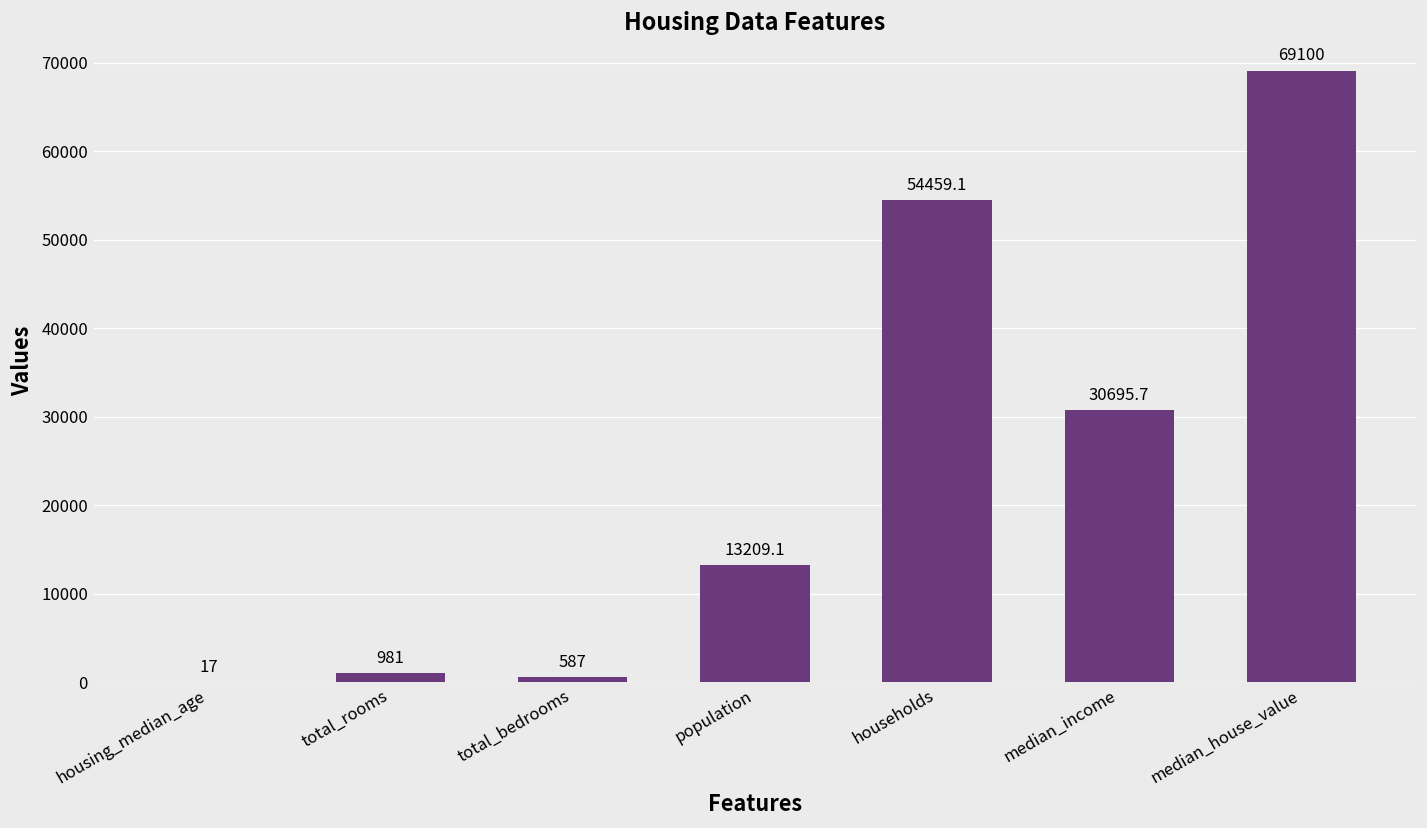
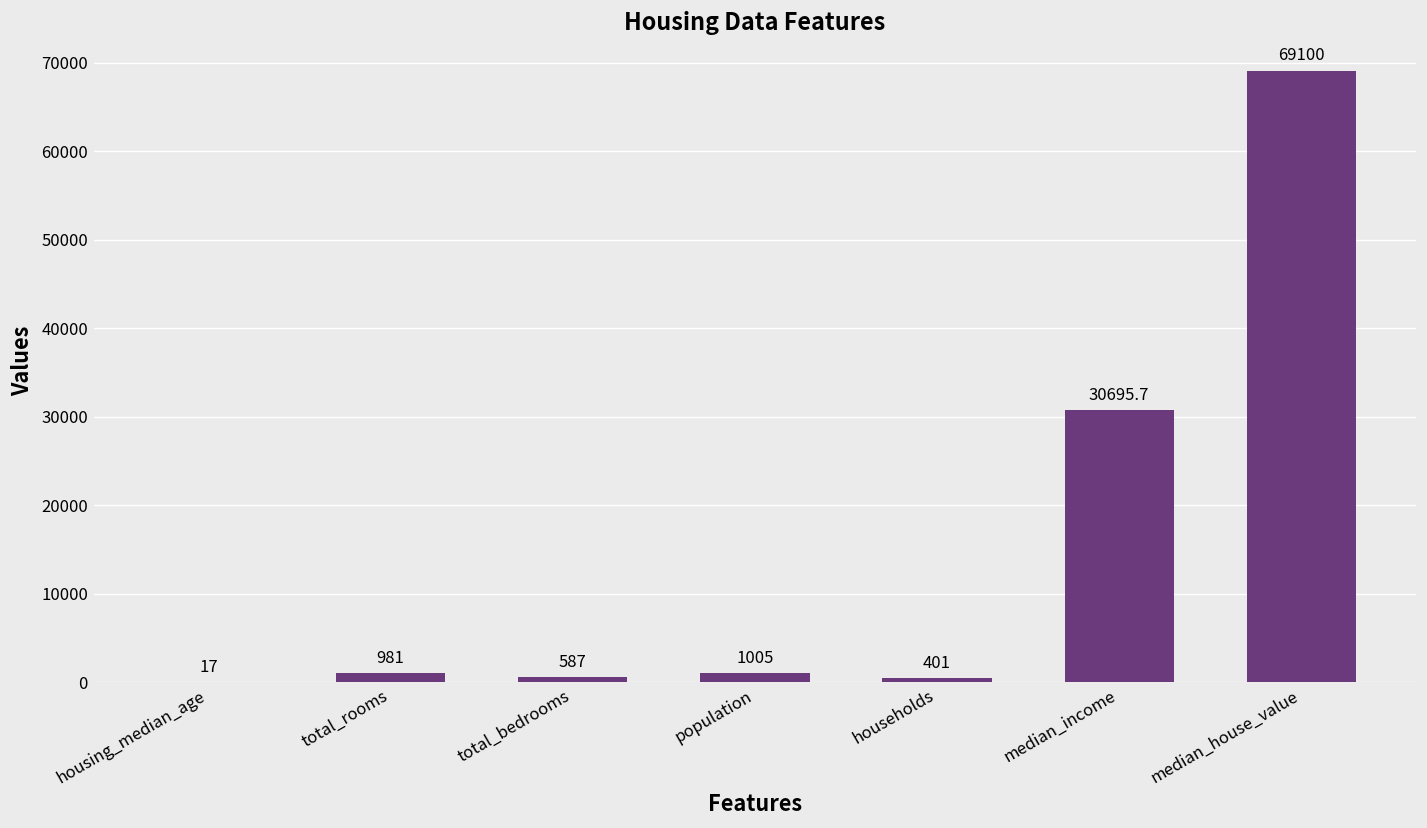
  {
    "housing_median_age": 17,
    "total_rooms": 981,
    "total_bedrooms": 587,
-   "population": 13209.1,
-   "households": 54459.1,
+   "population": 1005,
+   "households": 401,
    "median_income": 30695.7,
    "median_house_value": 69100
  }
